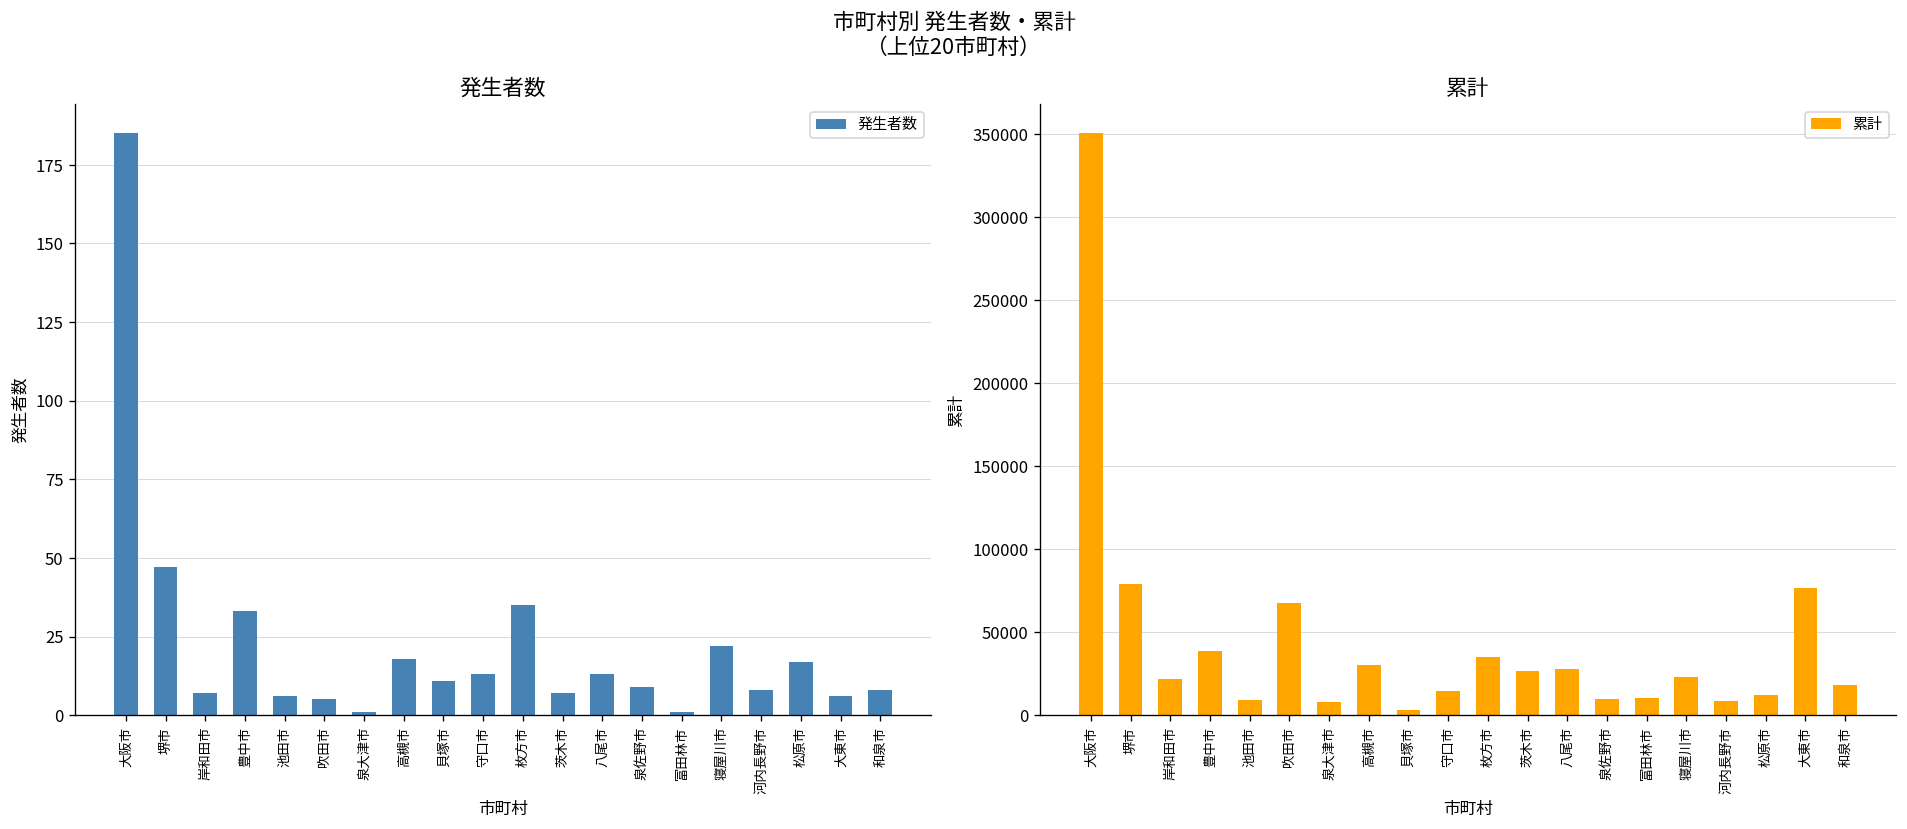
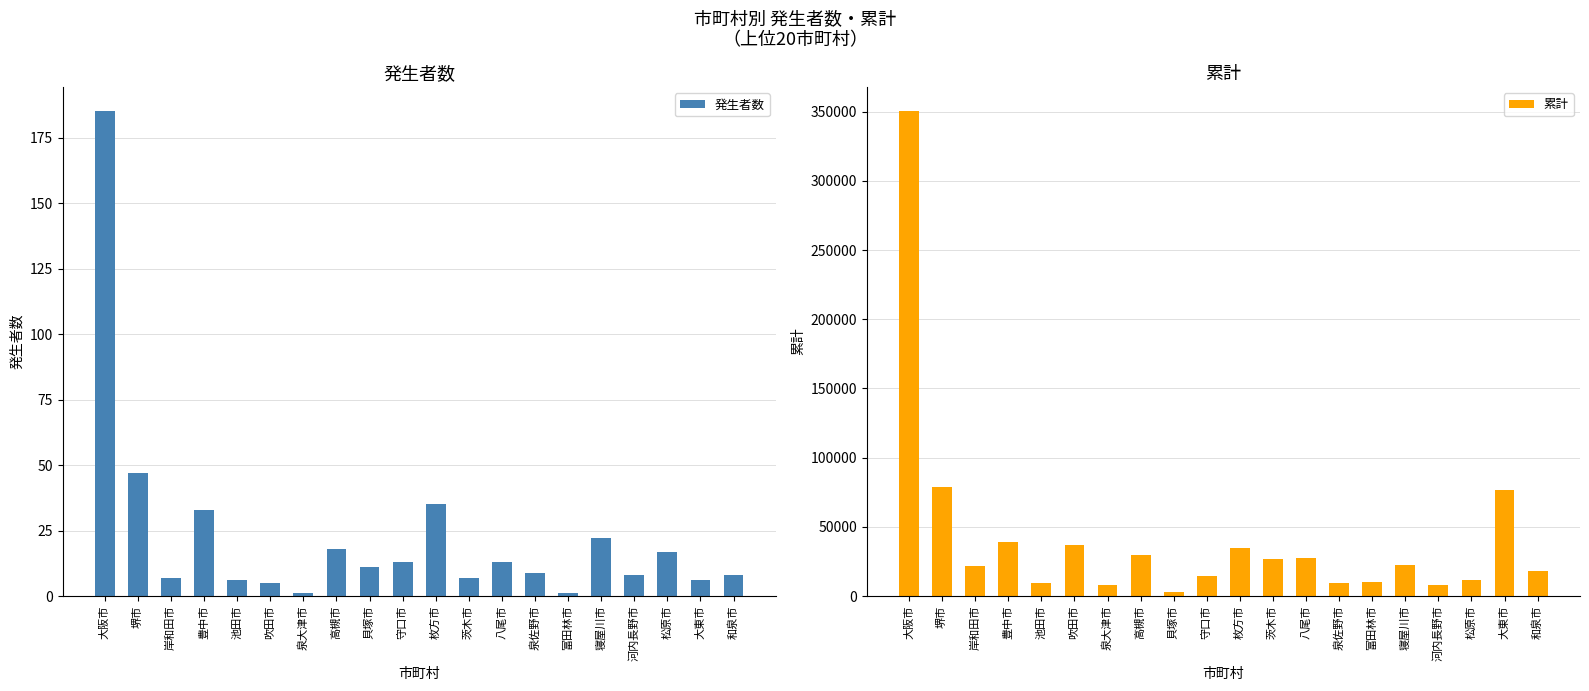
  {
    "発生者数": {
      "大阪市": 185,
      "堺市": 47,
      "岸和田市": 7,
      "豊中市": 33,
      "池田市": 6,
      "吹田市": 5,
      "泉大津市": 1,
      "高槻市": 18,
      "貝塚市": 11,
      "守口市": 13,
      "枚方市": 35,
      "茨木市": 7,
      "八尾市": 13,
      "泉佐野市": 9,
      "富田林市": 1,
      "寝屋川市": 22,
      "河内長野市": 8,
      "松原市": 17,
      "大東市": 6,
      "和泉市": 8
    },
    "累計": {
      "大阪市": 350000,
      "堺市": 79000,
      "岸和田市": 22000,
      "豊中市": 39000,
      "池田市": 9000,
-     "吹田市": 67000,
+     "吹田市": 37000,
      "泉大津市": 8000,
      "高槻市": 30000,
      "貝塚市": 3000,
      "守口市": 15000,
      "枚方市": 35000,
      "茨木市": 27000,
      "八尾市": 28000,
      "泉佐野市": 9000,
      "富田林市": 10000,
      "寝屋川市": 23000,
      "河内長野市": 8000,
      "松原市": 12000,
      "大東市": 77000,
      "和泉市": 18000
    }
  }
